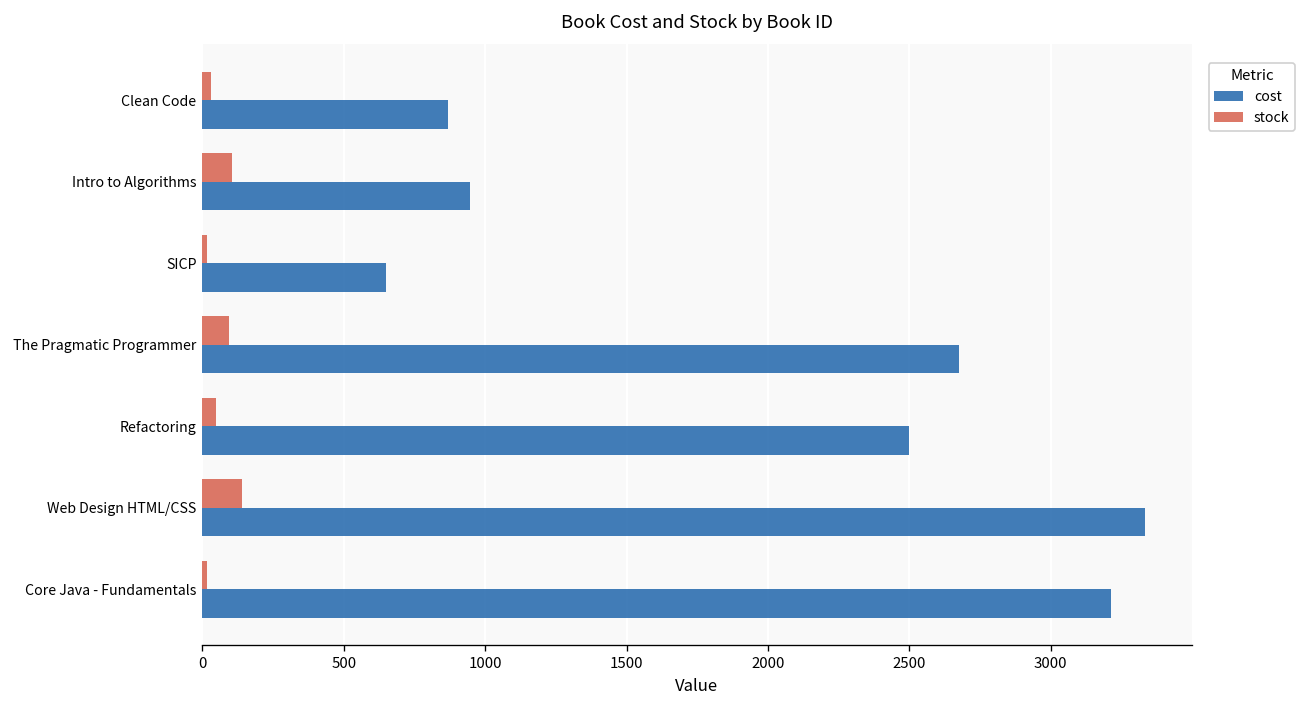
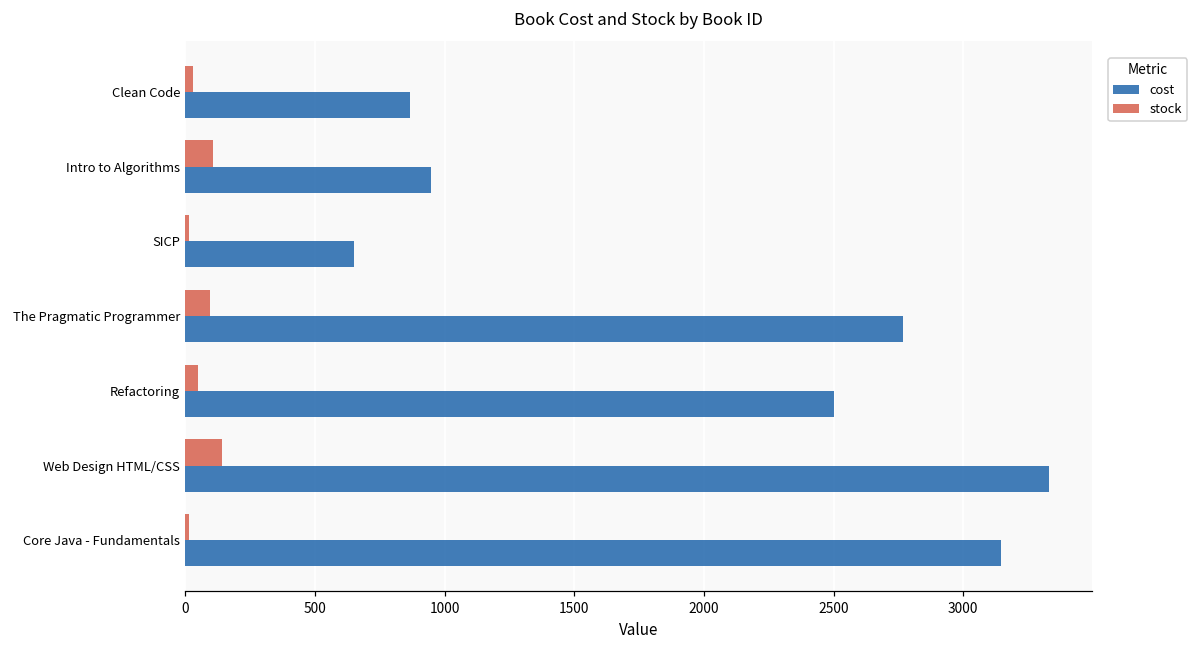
  {
    "cost": {
      "Clean Code": 870,
      "Intro to Algorithms": 950,
      "SICP": 650,
-     "The Pragmatic Programmer": 2680,
+     "The Pragmatic Programmer": 2770,
      "Refactoring": 2500,
      "Web Design HTML/CSS": 3330,
-     "Core Java - Fundamentals": 3210
+     "Core Java - Fundamentals": 3150
    },
    "stock": {
      "Clean Code": 30,
      "Intro to Algorithms": 110,
      "SICP": 20,
      "The Pragmatic Programmer": 100,
      "Refactoring": 50,
      "Web Design HTML/CSS": 140,
      "Core Java - Fundamentals": 20
    }
  }
